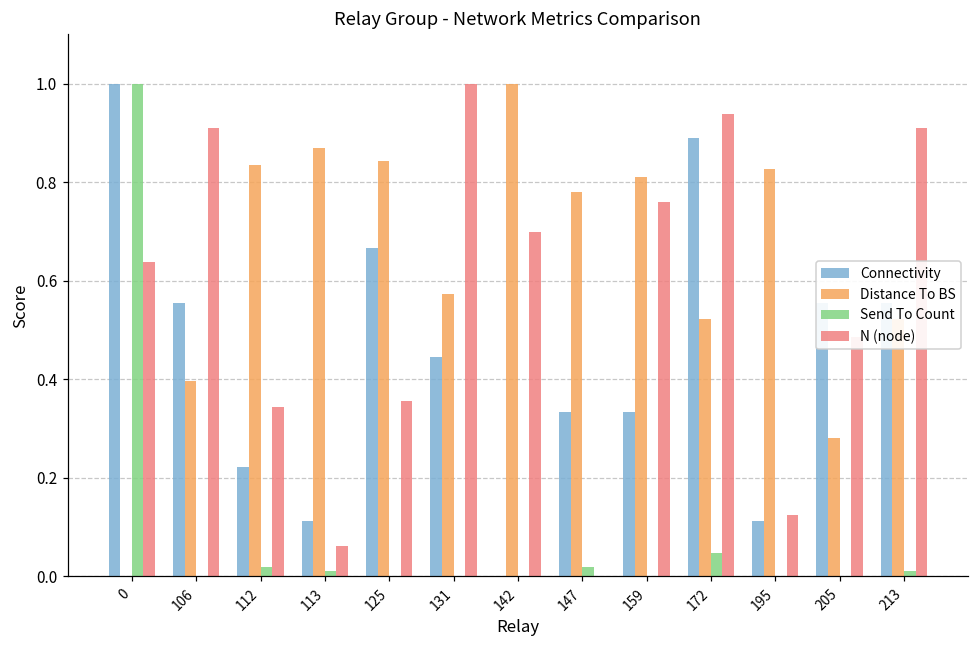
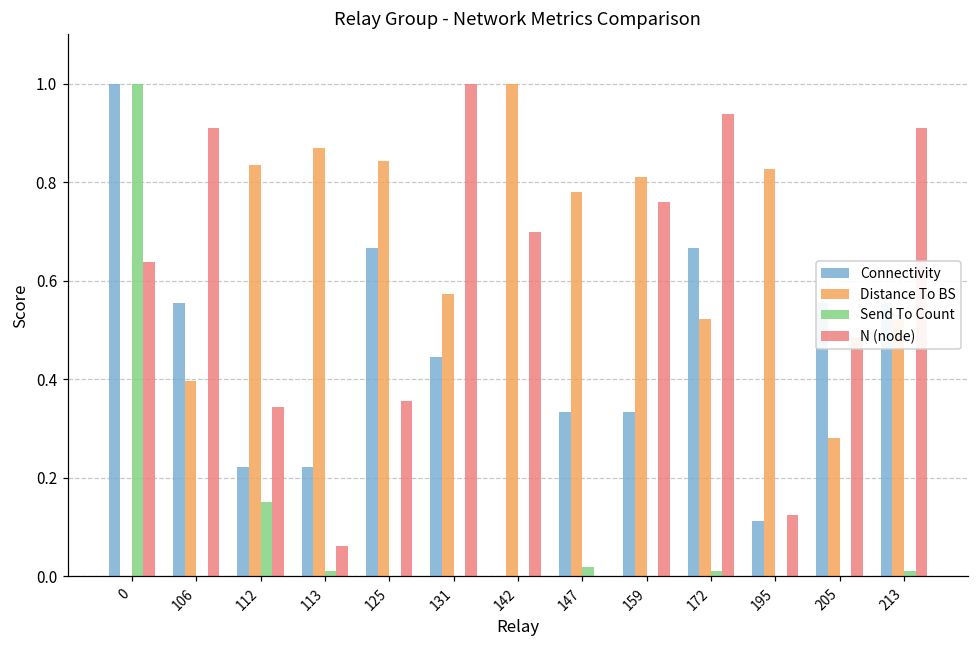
  {
    "Connectivity": {
      "0": 1.00,
      "106": 0.56,
      "112": 0.22,
-     "113": 0.11,
+     "113": 0.22,
      "125": 0.67,
      "131": 0.44,
      "142": 0.00,
      "147": 0.33,
      "159": 0.33,
-     "172": 0.89,
+     "172": 0.67,
      "195": 0.11
    },
    "Send To Count": {
      "0": 1.00,
      "106": 0.00,
-     "112": 0.02,
+     "112": 0.15,
      "113": 0.01,
      "125": 0.00,
      "131": 0.00,
      "142": 0.00,
      "147": 0.02,
      "159": 0.00,
-     "172": 0.05,
+     "172": 0.01,
      "195": 0.00,
      "205": 0.00,
      "213": 0.01
    }
  }
